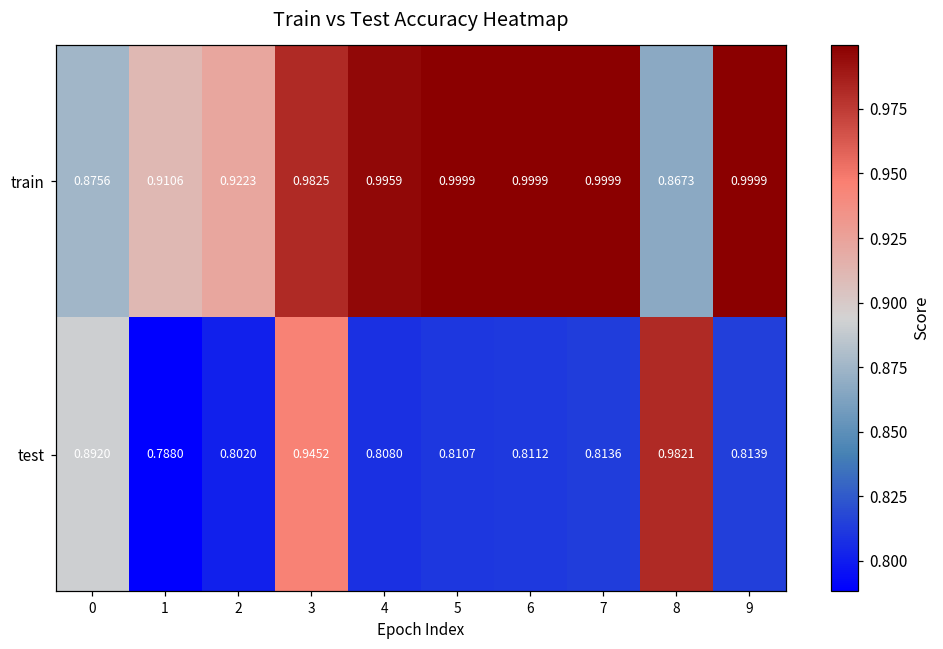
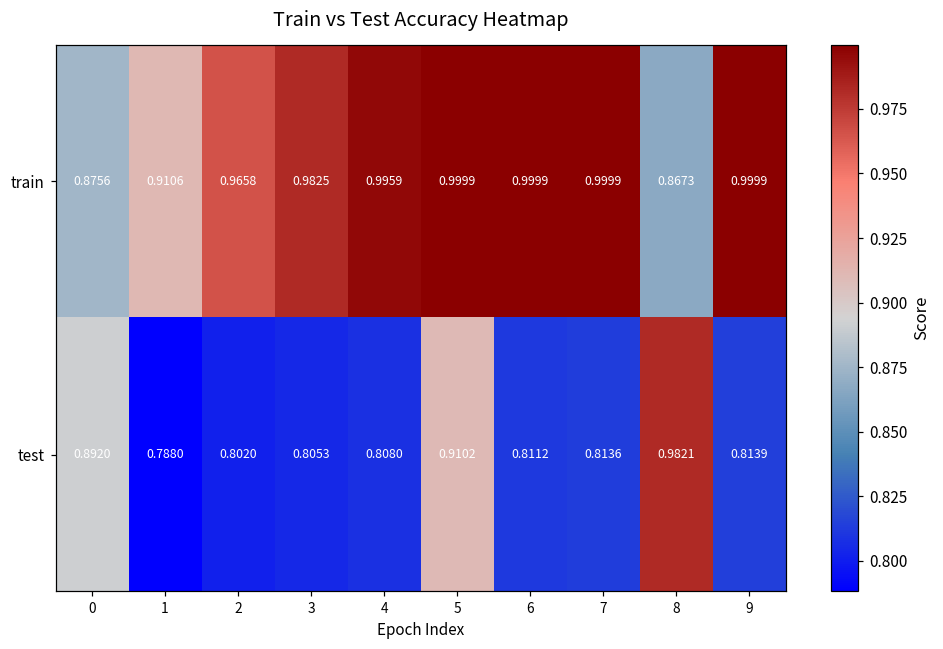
  {
    "train": {
      "0": 0.8756,
      "1": 0.9106,
-     "2": 0.9223,
+     "2": 0.9658,
      "3": 0.9825,
      "4": 0.9959,
      "5": 0.9999,
      "6": 0.9999,
      "7": 0.9999,
      "8": 0.8673,
      "9": 0.9999
    },
    "test": {
      "0": 0.8920,
      "1": 0.7880,
      "2": 0.8020,
-     "3": 0.9452,
+     "3": 0.8053,
      "4": 0.8080,
-     "5": 0.8107,
+     "5": 0.9102,
      "6": 0.8112,
      "7": 0.8136,
      "8": 0.9821,
      "9": 0.8139
    }
  }
